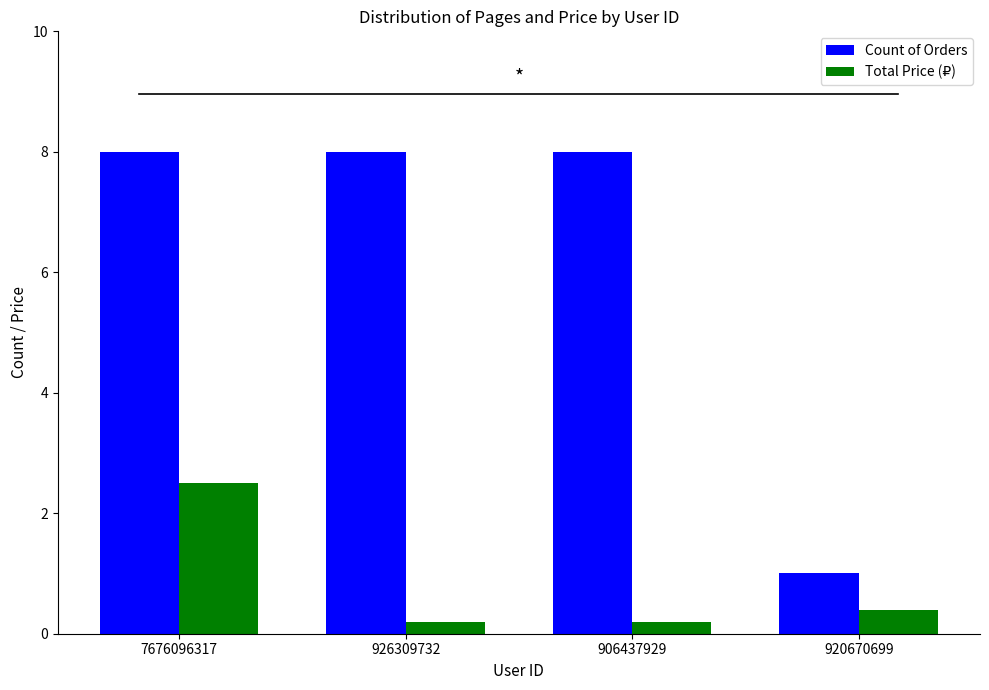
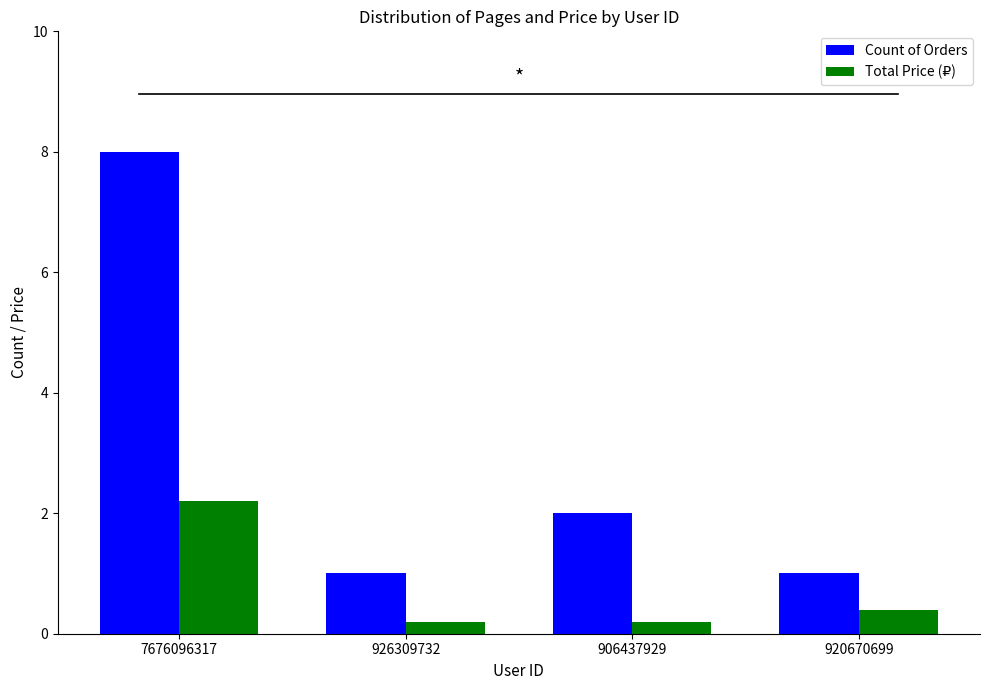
  {
    "Count of Orders": {
      "7676096317": 8,
-     "926309732": 8,
-     "906437929": 8,
+     "926309732": 1,
+     "906437929": 2,
      "920670699": 1
    },
    "Total Price (₽)": {
-     "7676096317": 2.5,
+     "7676096317": 2.2,
      "926309732": 0.2,
      "906437929": 0.2,
      "920670699": 0.4
    }
  }
